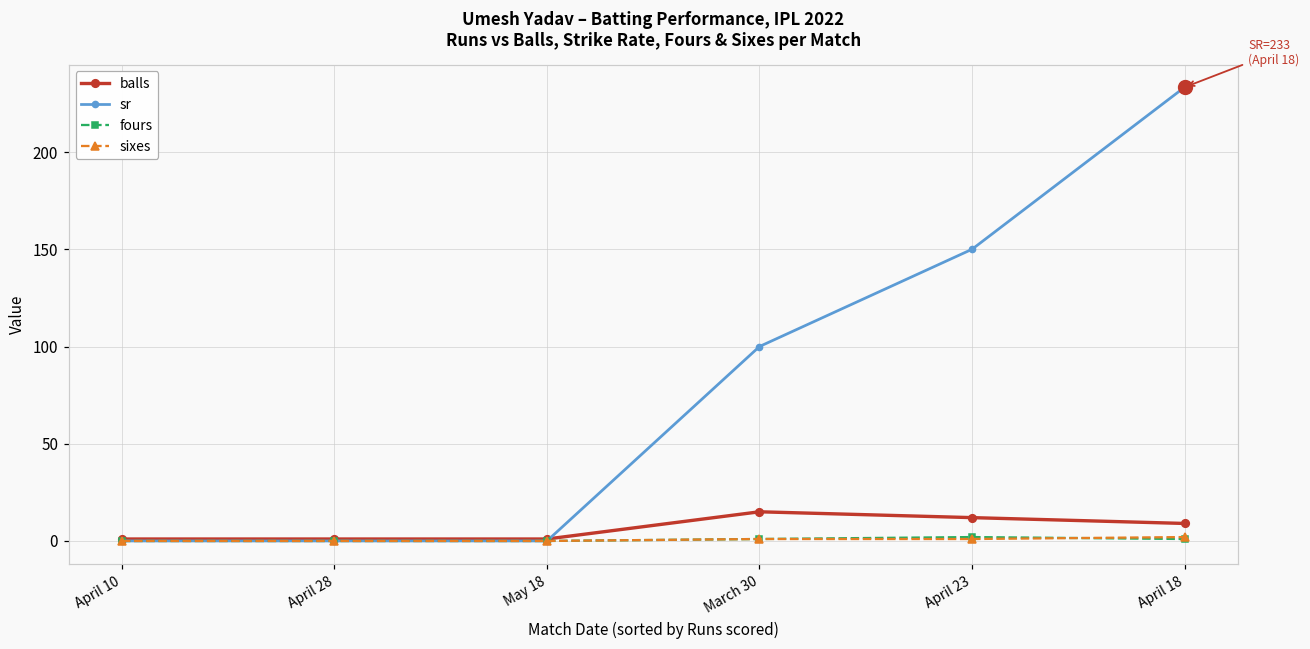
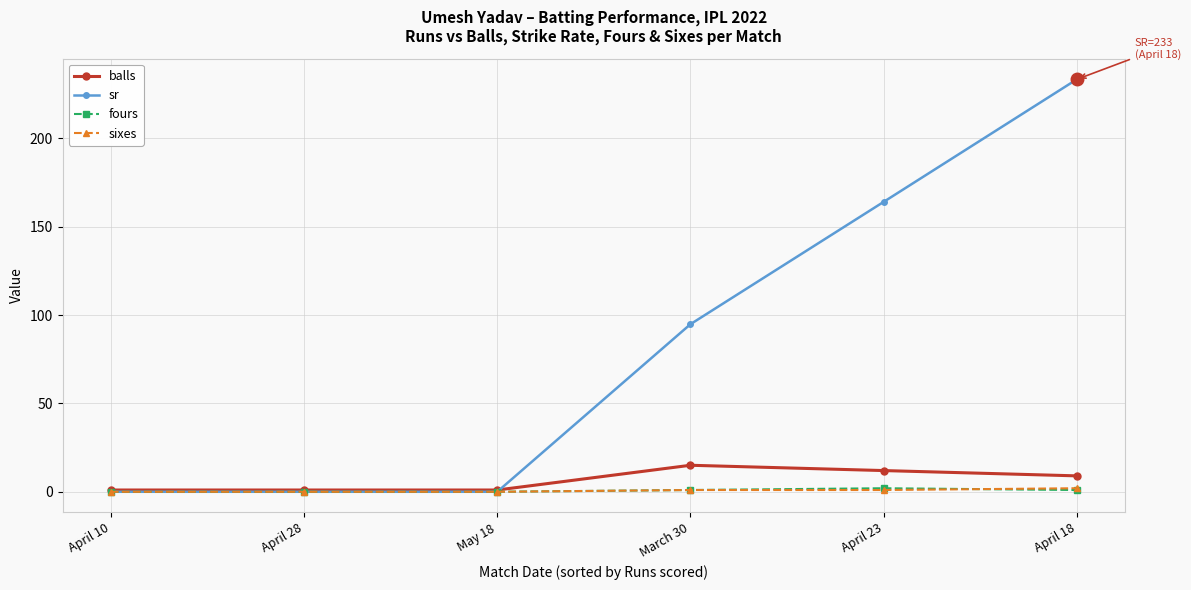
  {
    "sr": {
-     "March 30": 100,
-     "April 23": 150
+     "March 30": 95,
+     "April 23": 164
    }
  }
